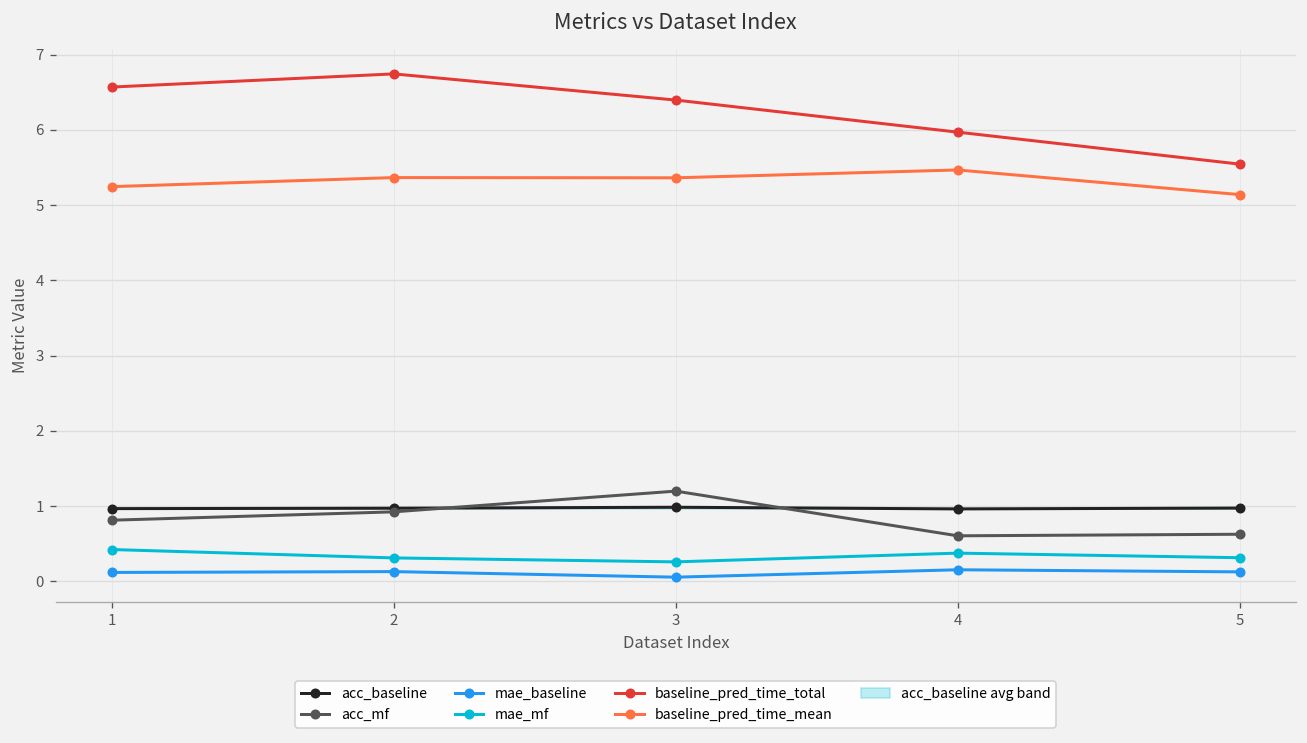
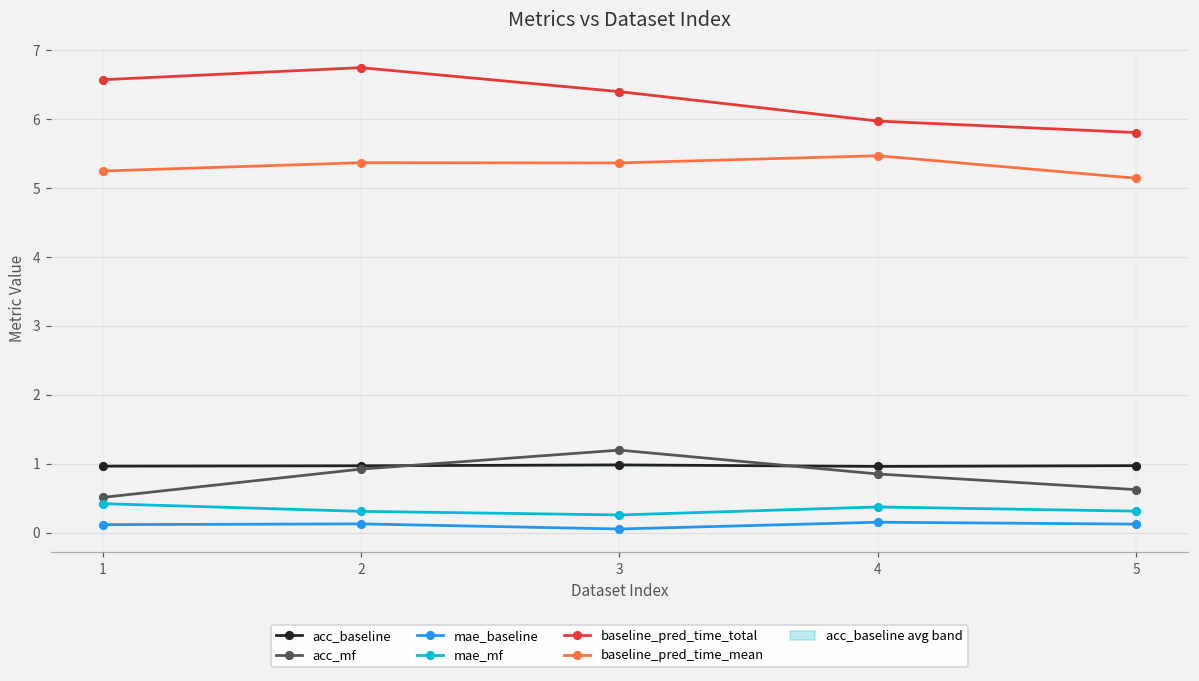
  {
    "acc_mf": {
-     "1": 0.8,
+     "1": 0.5,
      "2": 0.9,
      "3": 1.2,
-     "4": 0.6,
+     "4": 0.9,
      "5": 0.6
    },
    "baseline_pred_time_total": {
      "1": 6.6,
      "2": 6.7,
      "3": 6.4,
      "4": 6.0,
-     "5": 5.5
+     "5": 5.8
    },
    "baseline_pred_time_mean": {
      "1": 5.2,
      "2": 5.4,
      "3": 5.4,
      "4": 5.5,
      "5": 5.1
    }
  }
